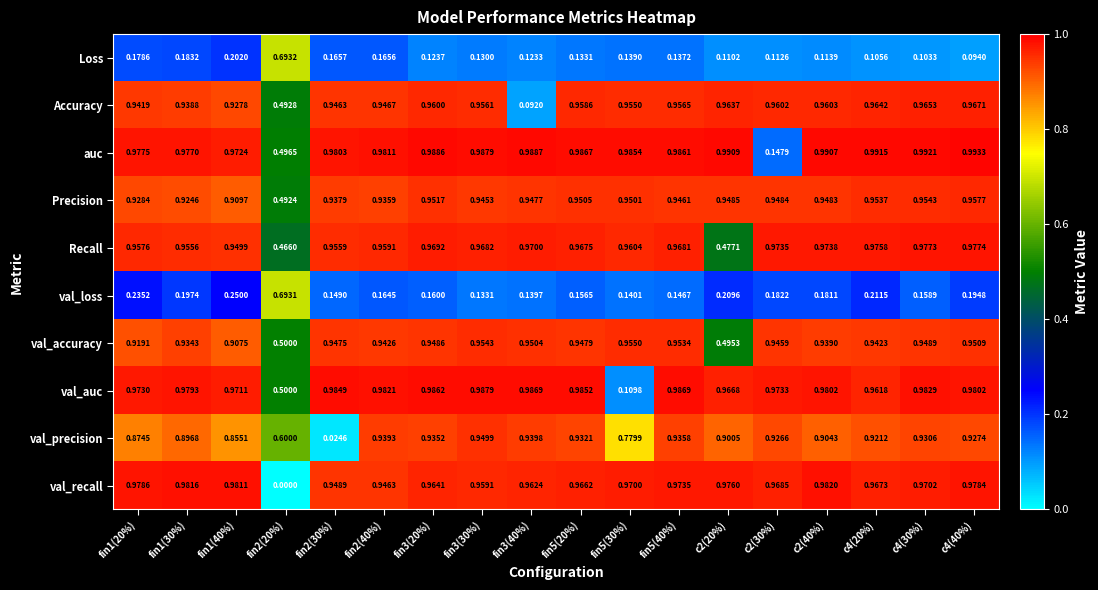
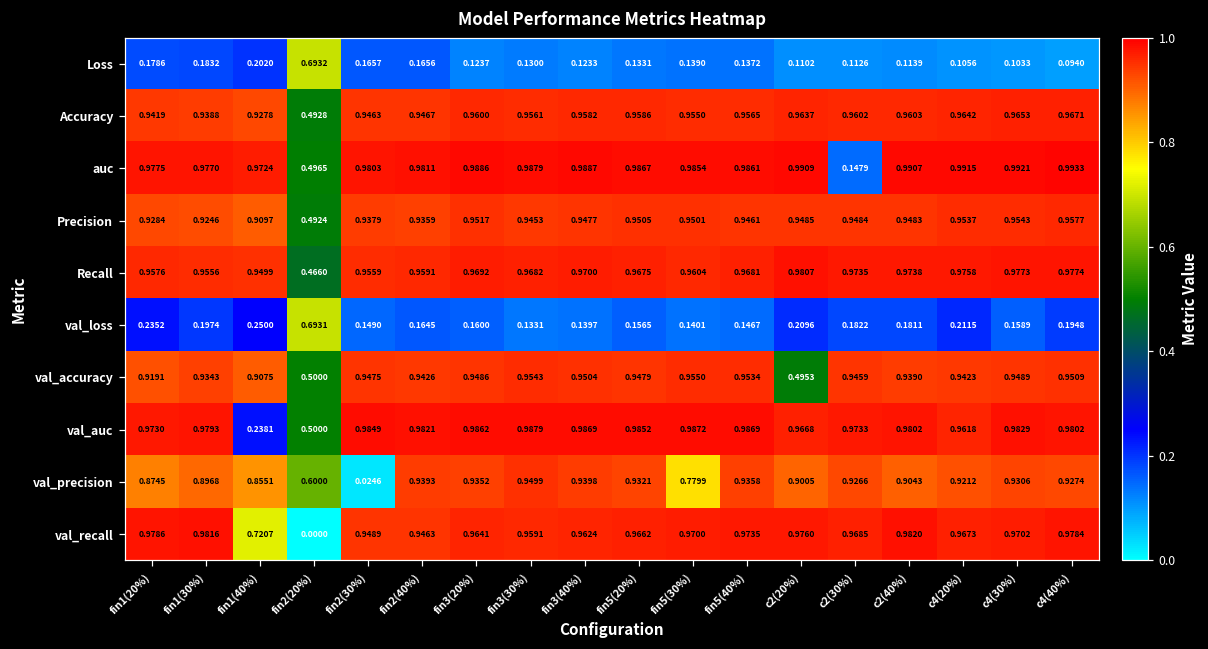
  {
    "Loss": {
      "fin1(20%)": 0.1786,
      "fin1(30%)": 0.1832,
      "fin1(40%)": 0.2020,
      "fin2(20%)": 0.6932,
      "fin2(30%)": 0.1657,
      "fin2(40%)": 0.1656,
      "fin3(20%)": 0.1237,
      "fin3(30%)": 0.1300,
      "fin3(40%)": 0.1233,
      "fin5(20%)": 0.1331,
      "fin5(30%)": 0.1390,
      "fin5(40%)": 0.1372,
      "c2(20%)": 0.1102,
      "c2(30%)": 0.1126,
      "c2(40%)": 0.1139,
      "c4(20%)": 0.1056,
      "c4(30%)": 0.1033,
      "c4(40%)": 0.0940
    },
    "Accuracy": {
      "fin1(20%)": 0.9419,
      "fin1(30%)": 0.9388,
      "fin1(40%)": 0.9278,
      "fin2(20%)": 0.4928,
      "fin2(30%)": 0.9463,
      "fin2(40%)": 0.9467,
      "fin3(20%)": 0.9600,
      "fin3(30%)": 0.9561,
-     "fin3(40%)": 0.0920,
+     "fin3(40%)": 0.9582,
      "fin5(20%)": 0.9586,
      "fin5(30%)": 0.9550,
      "fin5(40%)": 0.9565,
      "c2(20%)": 0.9637,
      "c2(30%)": 0.9602,
      "c2(40%)": 0.9603,
      "c4(20%)": 0.9642,
      "c4(30%)": 0.9653,
      "c4(40%)": 0.9671
    },
    "auc": {
      "fin1(20%)": 0.9775,
      "fin1(30%)": 0.9770,
      "fin1(40%)": 0.9724,
      "fin2(20%)": 0.4965,
      "fin2(30%)": 0.9803,
      "fin2(40%)": 0.9811,
      "fin3(20%)": 0.9886,
      "fin3(30%)": 0.9879,
      "fin3(40%)": 0.9887,
      "fin5(20%)": 0.9867,
      "fin5(30%)": 0.9854,
      "fin5(40%)": 0.9861,
      "c2(20%)": 0.9909,
      "c2(30%)": 0.1479,
      "c2(40%)": 0.9907,
      "c4(20%)": 0.9915,
      "c4(30%)": 0.9921,
      "c4(40%)": 0.9933
    },
    "Precision": {
      "fin1(20%)": 0.9284,
      "fin1(30%)": 0.9246,
      "fin1(40%)": 0.9097,
      "fin2(20%)": 0.4924,
      "fin2(30%)": 0.9379,
      "fin2(40%)": 0.9359,
      "fin3(20%)": 0.9517,
      "fin3(30%)": 0.9453,
      "fin3(40%)": 0.9477,
      "fin5(20%)": 0.9505,
      "fin5(30%)": 0.9501,
      "fin5(40%)": 0.9461,
      "c2(20%)": 0.9485,
      "c2(30%)": 0.9484,
      "c2(40%)": 0.9483,
      "c4(20%)": 0.9537,
      "c4(30%)": 0.9543,
      "c4(40%)": 0.9577
    },
    "Recall": {
      "fin1(20%)": 0.9576,
      "fin1(30%)": 0.9556,
      "fin1(40%)": 0.9499,
      "fin2(20%)": 0.4660,
      "fin2(30%)": 0.9559,
      "fin2(40%)": 0.9591,
      "fin3(20%)": 0.9692,
      "fin3(30%)": 0.9682,
      "fin3(40%)": 0.9700,
      "fin5(20%)": 0.9675,
      "fin5(30%)": 0.9604,
      "fin5(40%)": 0.9681,
-     "c2(20%)": 0.4771,
+     "c2(20%)": 0.9807,
      "c2(30%)": 0.9735,
      "c2(40%)": 0.9738,
      "c4(20%)": 0.9758,
      "c4(30%)": 0.9773,
      "c4(40%)": 0.9774
    },
    "val_loss": {
      "fin1(20%)": 0.2352,
      "fin1(30%)": 0.1974,
      "fin1(40%)": 0.2500,
      "fin2(20%)": 0.6931,
      "fin2(30%)": 0.1490,
      "fin2(40%)": 0.1645,
      "fin3(20%)": 0.1600,
      "fin3(30%)": 0.1331,
      "fin3(40%)": 0.1397,
      "fin5(20%)": 0.1565,
      "fin5(30%)": 0.1401,
      "fin5(40%)": 0.1467,
      "c2(20%)": 0.2096,
      "c2(30%)": 0.1822,
      "c2(40%)": 0.1811,
      "c4(20%)": 0.2115,
      "c4(30%)": 0.1589,
      "c4(40%)": 0.1948
    },
    "val_accuracy": {
      "fin1(20%)": 0.9191,
      "fin1(30%)": 0.9343,
      "fin1(40%)": 0.9075,
      "fin2(20%)": 0.5000,
      "fin2(30%)": 0.9475,
      "fin2(40%)": 0.9426,
      "fin3(20%)": 0.9486,
      "fin3(30%)": 0.9543,
      "fin3(40%)": 0.9504,
      "fin5(20%)": 0.9479,
      "fin5(30%)": 0.9550,
      "fin5(40%)": 0.9534,
      "c2(20%)": 0.4953,
      "c2(30%)": 0.9459,
      "c2(40%)": 0.9390,
      "c4(20%)": 0.9423,
      "c4(30%)": 0.9489,
      "c4(40%)": 0.9509
    },
    "val_auc": {
      "fin1(20%)": 0.9730,
      "fin1(30%)": 0.9793,
-     "fin1(40%)": 0.9711,
+     "fin1(40%)": 0.2381,
      "fin2(20%)": 0.5000,
      "fin2(30%)": 0.9849,
      "fin2(40%)": 0.9821,
      "fin3(20%)": 0.9862,
      "fin3(30%)": 0.9879,
      "fin3(40%)": 0.9869,
      "fin5(20%)": 0.9852,
-     "fin5(30%)": 0.1098,
+     "fin5(30%)": 0.9872,
      "fin5(40%)": 0.9869,
      "c2(20%)": 0.9668,
      "c2(30%)": 0.9733,
      "c2(40%)": 0.9802,
      "c4(20%)": 0.9618,
      "c4(30%)": 0.9829,
      "c4(40%)": 0.9802
    },
    "val_precision": {
      "fin1(20%)": 0.8745,
      "fin1(30%)": 0.8968,
      "fin1(40%)": 0.8551,
      "fin2(20%)": 0.6000,
      "fin2(30%)": 0.0246,
      "fin2(40%)": 0.9393,
      "fin3(20%)": 0.9352,
      "fin3(30%)": 0.9499,
      "fin3(40%)": 0.9398,
      "fin5(20%)": 0.9321,
      "fin5(30%)": 0.7799,
      "fin5(40%)": 0.9358,
      "c2(20%)": 0.9005,
      "c2(30%)": 0.9266,
      "c2(40%)": 0.9043,
      "c4(20%)": 0.9212,
      "c4(30%)": 0.9306,
      "c4(40%)": 0.9274
    },
    "val_recall": {
      "fin1(20%)": 0.9786,
      "fin1(30%)": 0.9816,
-     "fin1(40%)": 0.9811,
+     "fin1(40%)": 0.7207,
      "fin2(20%)": 0.0000,
      "fin2(30%)": 0.9489,
      "fin2(40%)": 0.9463,
      "fin3(20%)": 0.9641,
      "fin3(30%)": 0.9591,
      "fin3(40%)": 0.9624,
      "fin5(20%)": 0.9662,
      "fin5(30%)": 0.9700,
      "fin5(40%)": 0.9735,
      "c2(20%)": 0.9760,
      "c2(30%)": 0.9685,
      "c2(40%)": 0.9820,
      "c4(20%)": 0.9673,
      "c4(30%)": 0.9702,
      "c4(40%)": 0.9784
    }
  }
